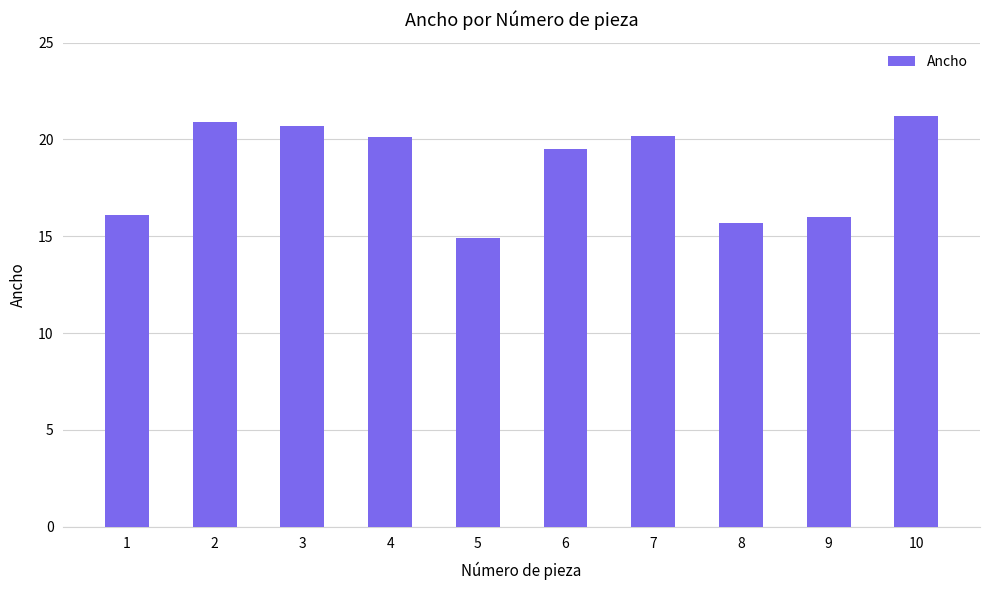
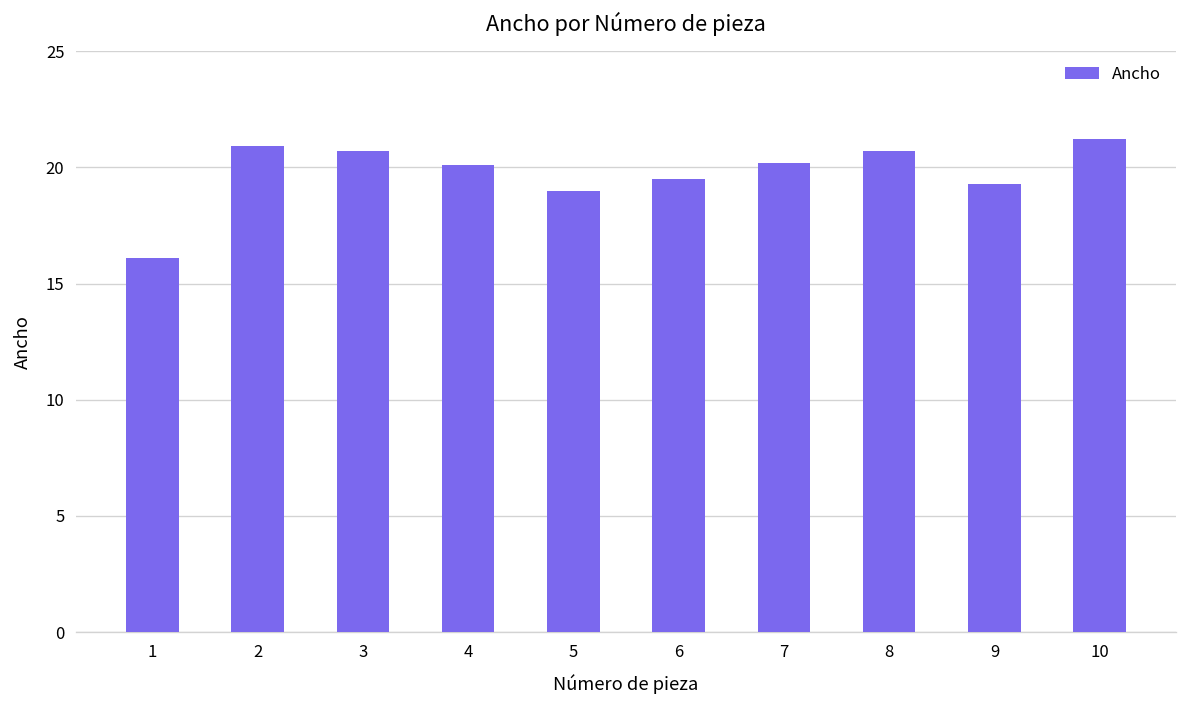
  {
    "1": 16.1,
    "2": 20.9,
    "3": 20.7,
    "4": 20.1,
-   "5": 14.9,
+   "5": 19.0,
    "6": 19.5,
    "7": 20.2,
-   "8": 15.7,
-   "9": 16.0,
+   "8": 20.7,
+   "9": 19.3,
    "10": 21.2
  }
